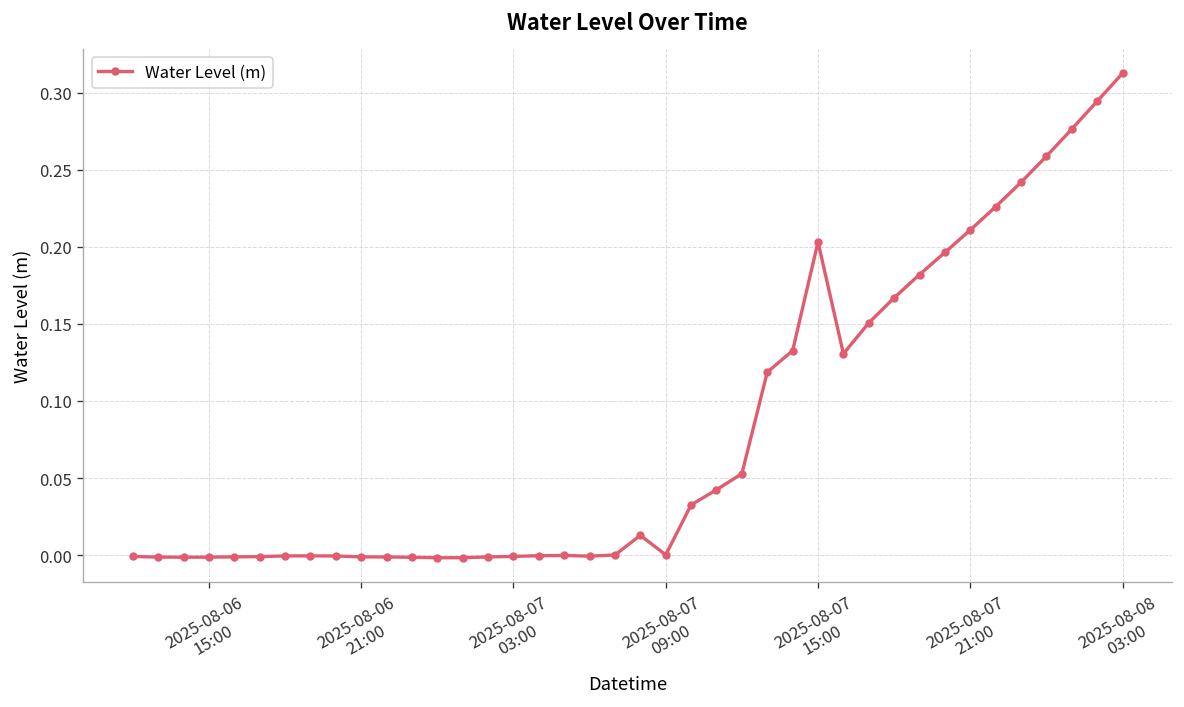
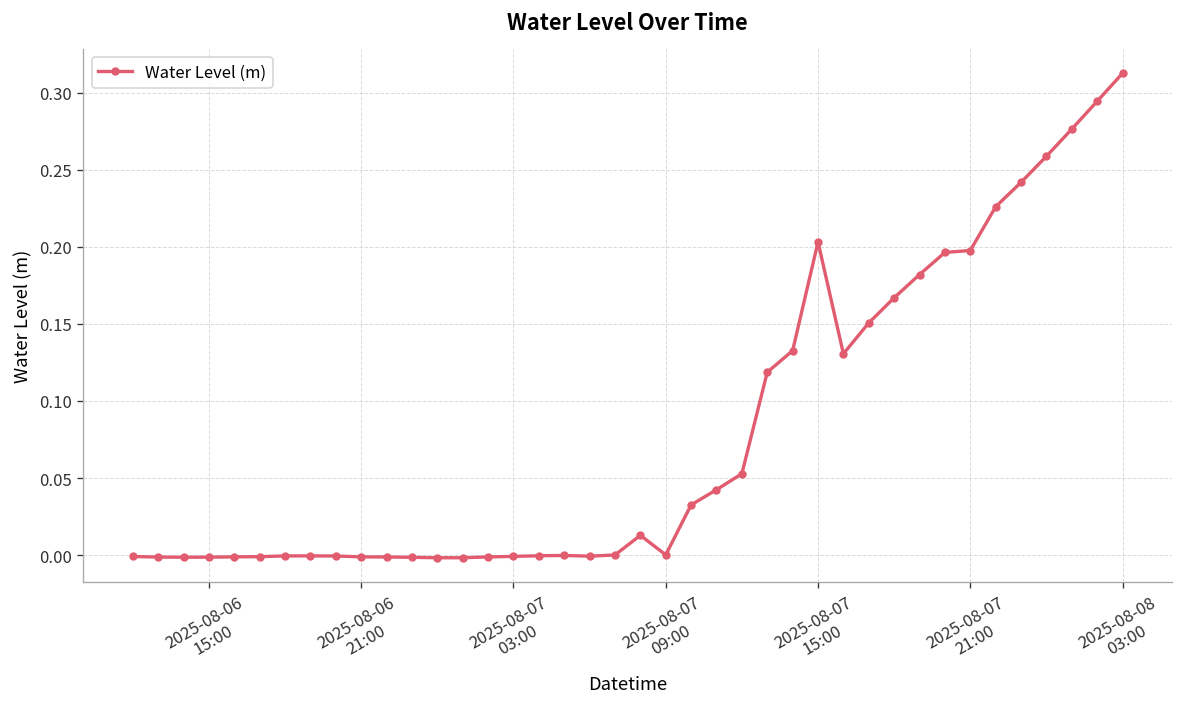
  {
    "2025-08-06 15:00": -0.001,
    "2025-08-06 21:00": -0.001,
    "2025-08-07 03:00": -0.001,
    "2025-08-07 09:00": 0.000,
    "2025-08-07 15:00": 0.203,
-   "2025-08-07 21:00": 0.211,
+   "2025-08-07 21:00": 0.198,
    "2025-08-08 03:00": 0.313
  }
